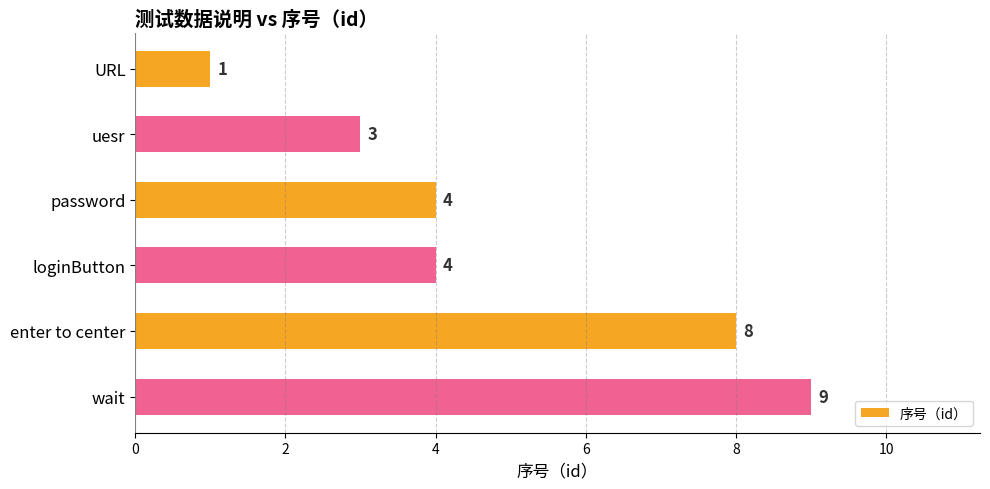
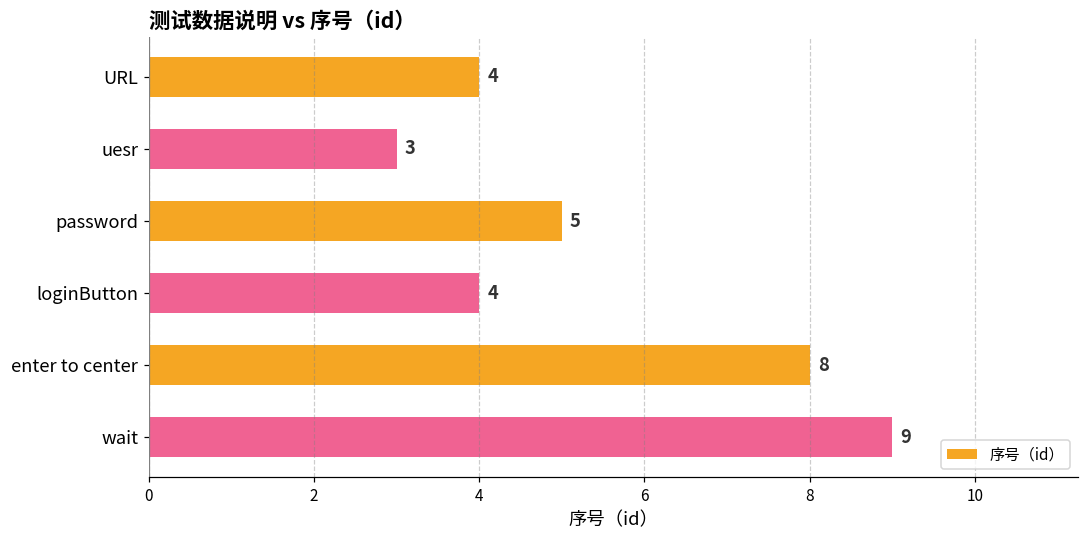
  {
-   "URL": 1,
+   "URL": 4,
    "uesr": 3,
-   "password": 4,
+   "password": 5,
    "loginButton": 4,
    "enter to center": 8,
    "wait": 9
  }
